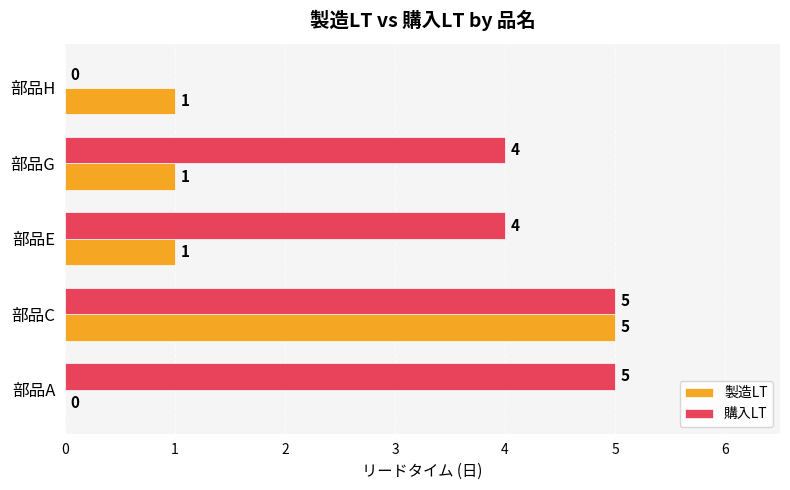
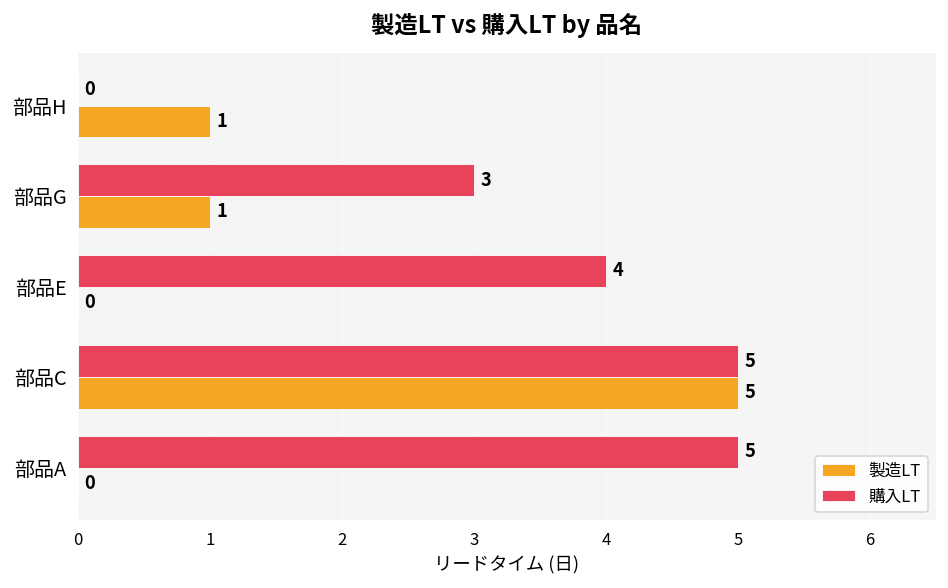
  {
    "製造LT": {
      "部品H": 1,
      "部品G": 1,
-     "部品E": 1,
+     "部品E": 0,
      "部品C": 5,
      "部品A": 0
    },
    "購入LT": {
      "部品H": 0,
-     "部品G": 4,
+     "部品G": 3,
      "部品E": 4,
      "部品C": 5,
      "部品A": 5
    }
  }
